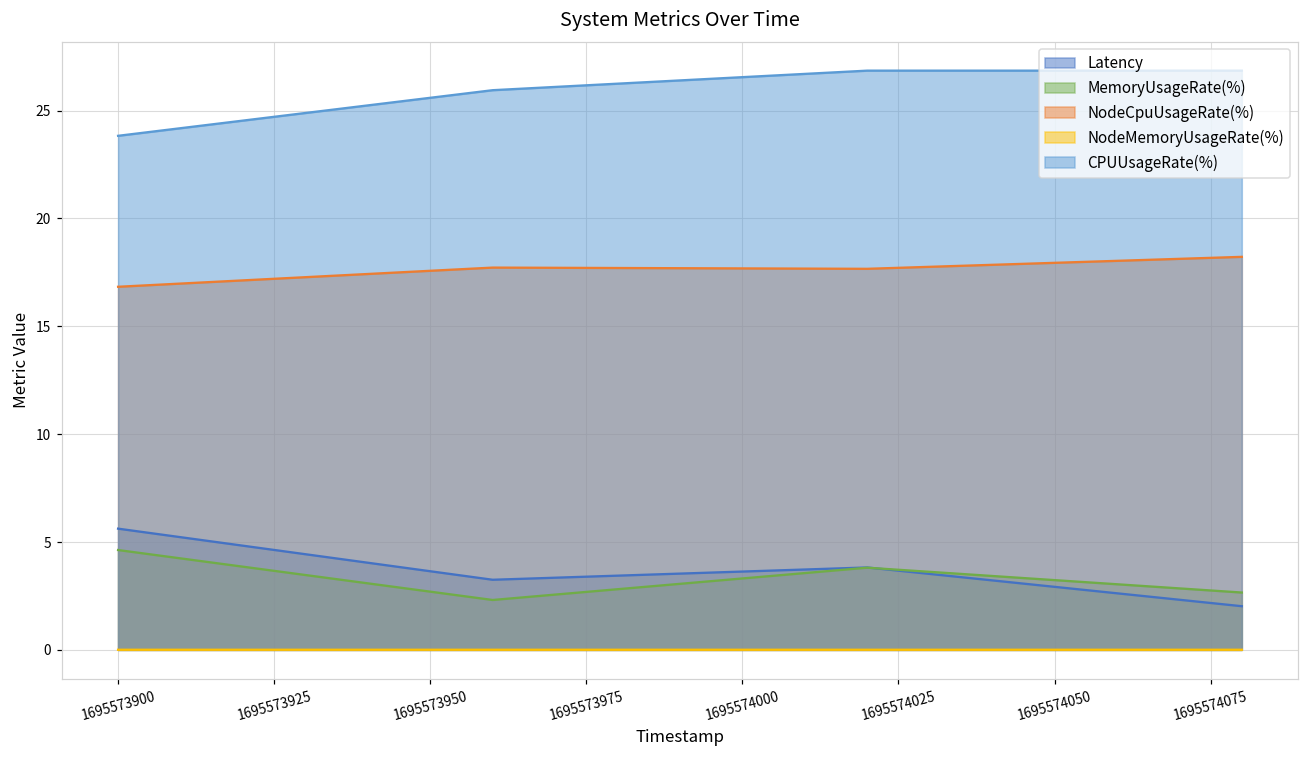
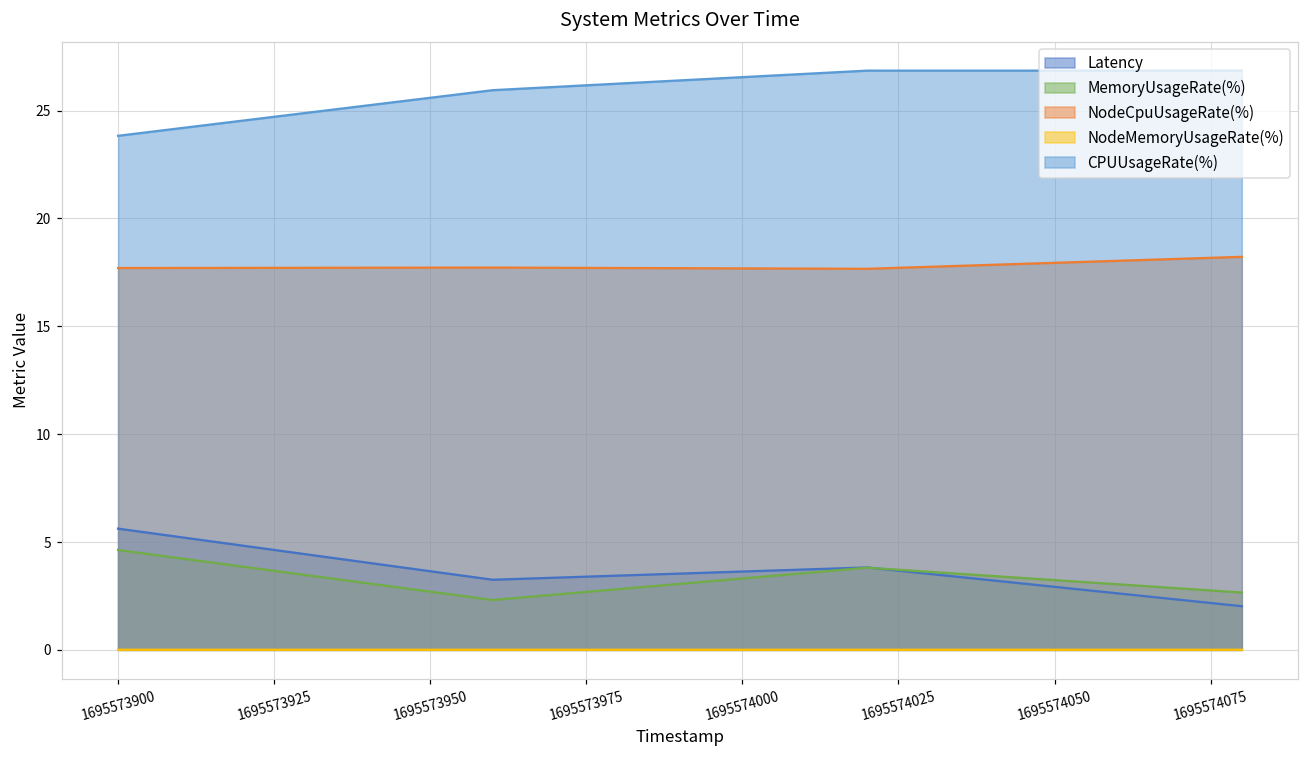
  {
    "MemoryUsageRate(%)": {
      "1695573900": 4.6
    },
    "NodeCpuUsageRate(%)": {
-     "1695573900": 16.8
+     "1695573900": 17.7
    },
    "NodeMemoryUsageRate(%)": {
      "1695573900": 0.0
    }
  }
